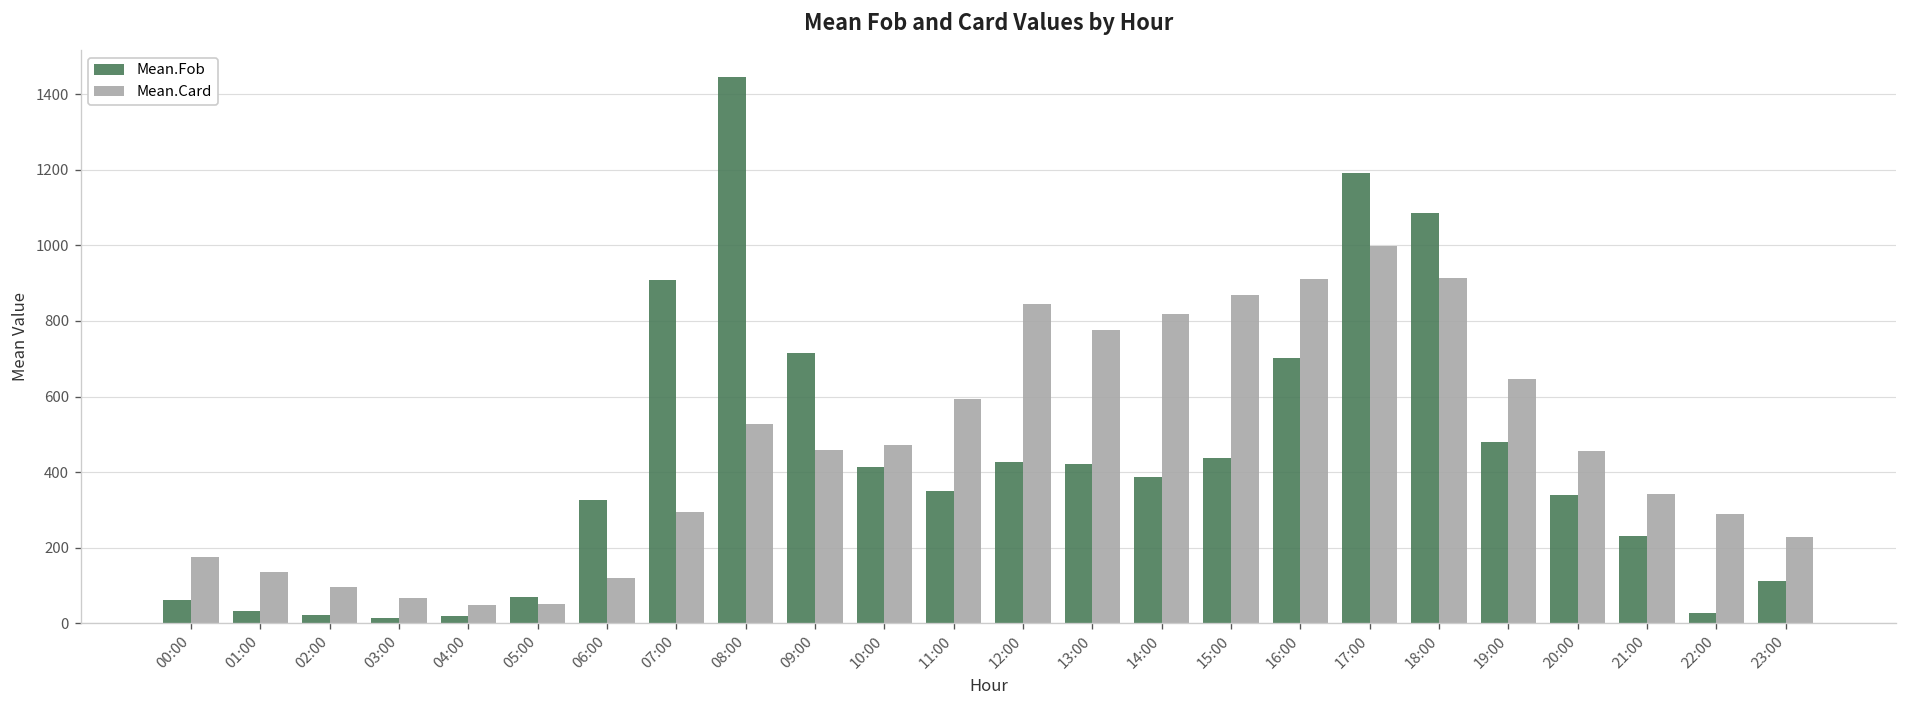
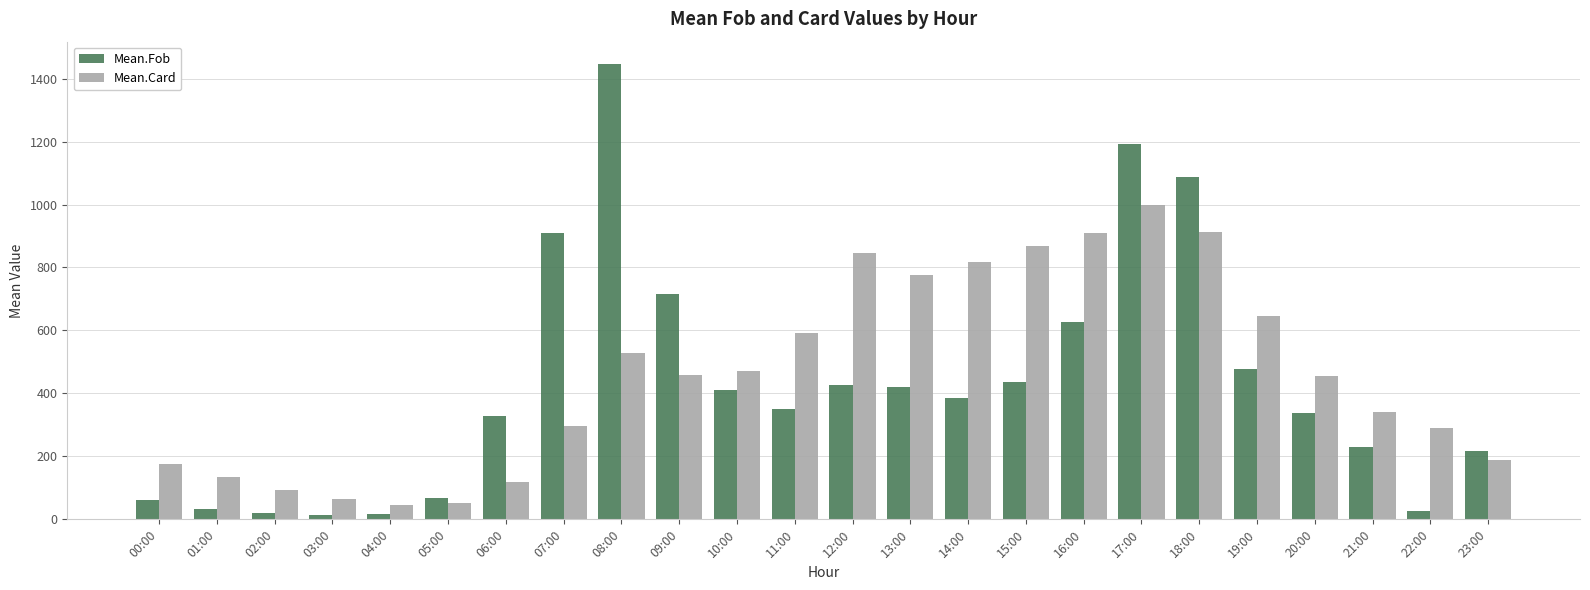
  {
    "Mean.Fob": {
      "00:00": 60,
      "01:00": 30,
      "02:00": 20,
      "03:00": 10,
      "04:00": 20,
      "05:00": 70,
      "06:00": 330,
      "07:00": 910,
      "08:00": 1450,
      "09:00": 710,
      "10:00": 410,
      "11:00": 350,
      "12:00": 430,
      "13:00": 420,
      "14:00": 390,
      "15:00": 440,
-     "16:00": 700,
+     "16:00": 630,
      "17:00": 1190,
      "18:00": 1090,
      "19:00": 480,
      "20:00": 340,
      "21:00": 230,
      "22:00": 30,
-     "23:00": 110
+     "23:00": 220
    },
    "Mean.Card": {
      "00:00": 180,
      "01:00": 140,
      "02:00": 90,
      "03:00": 70,
      "04:00": 50,
      "05:00": 50,
      "06:00": 120,
      "07:00": 300,
      "08:00": 530,
      "09:00": 460,
      "10:00": 470,
      "11:00": 590,
      "12:00": 850,
      "13:00": 780,
      "14:00": 820,
      "15:00": 870,
      "16:00": 910,
      "17:00": 1000,
      "18:00": 910,
      "19:00": 650,
      "20:00": 460,
      "21:00": 340,
      "22:00": 290,
-     "23:00": 230
+     "23:00": 190
    }
  }
